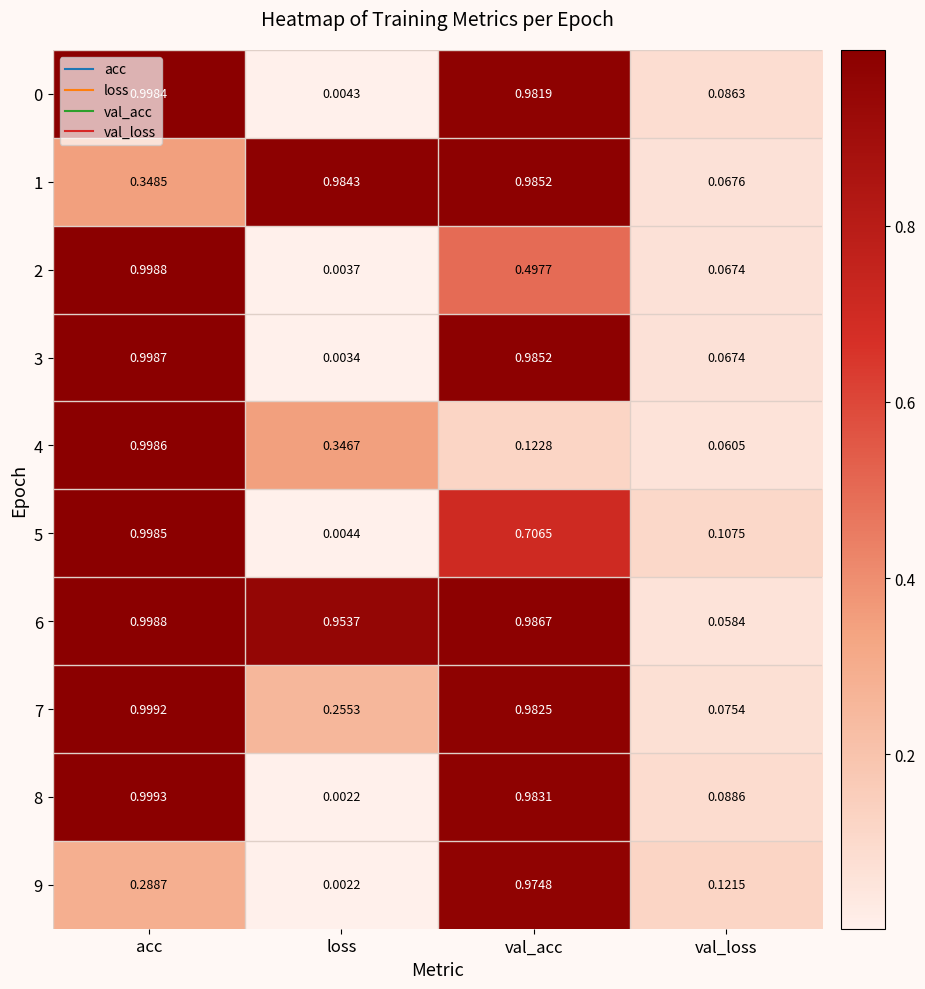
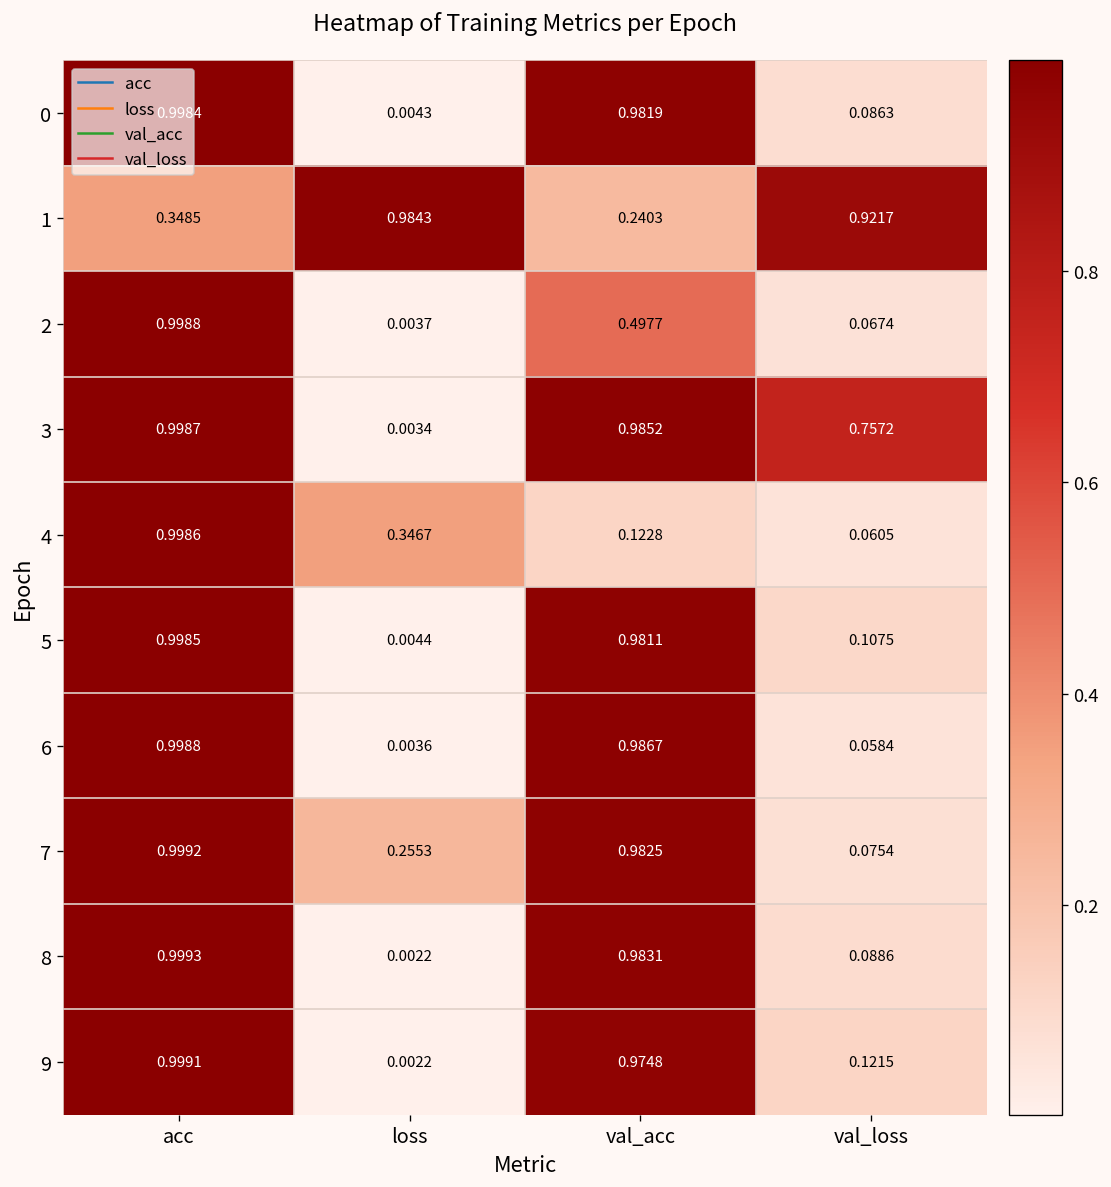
  {
    "0": {
      "loss": 0.0043,
      "val_acc": 0.9819,
      "val_loss": 0.0863
    },
    "1": {
      "acc": 0.3485,
      "loss": 0.9843,
-     "val_acc": 0.9852,
-     "val_loss": 0.0676
+     "val_acc": 0.2403,
+     "val_loss": 0.9217
    },
    "2": {
      "acc": 0.9988,
      "loss": 0.0037,
      "val_acc": 0.4977,
      "val_loss": 0.0674
    },
    "3": {
      "acc": 0.9987,
      "loss": 0.0034,
      "val_acc": 0.9852,
-     "val_loss": 0.0674
+     "val_loss": 0.7572
    },
    "4": {
      "acc": 0.9986,
      "loss": 0.3467,
      "val_acc": 0.1228,
      "val_loss": 0.0605
    },
    "5": {
      "acc": 0.9985,
      "loss": 0.0044,
-     "val_acc": 0.7065,
+     "val_acc": 0.9811,
      "val_loss": 0.1075
    },
    "6": {
      "acc": 0.9988,
-     "loss": 0.9537,
+     "loss": 0.0036,
      "val_acc": 0.9867,
      "val_loss": 0.0584
    },
    "7": {
      "acc": 0.9992,
      "loss": 0.2553,
      "val_acc": 0.9825,
      "val_loss": 0.0754
    },
    "8": {
      "acc": 0.9993,
      "loss": 0.0022,
      "val_acc": 0.9831,
      "val_loss": 0.0886
    },
    "9": {
-     "acc": 0.2887,
+     "acc": 0.9991,
      "loss": 0.0022,
      "val_acc": 0.9748,
      "val_loss": 0.1215
    }
  }
